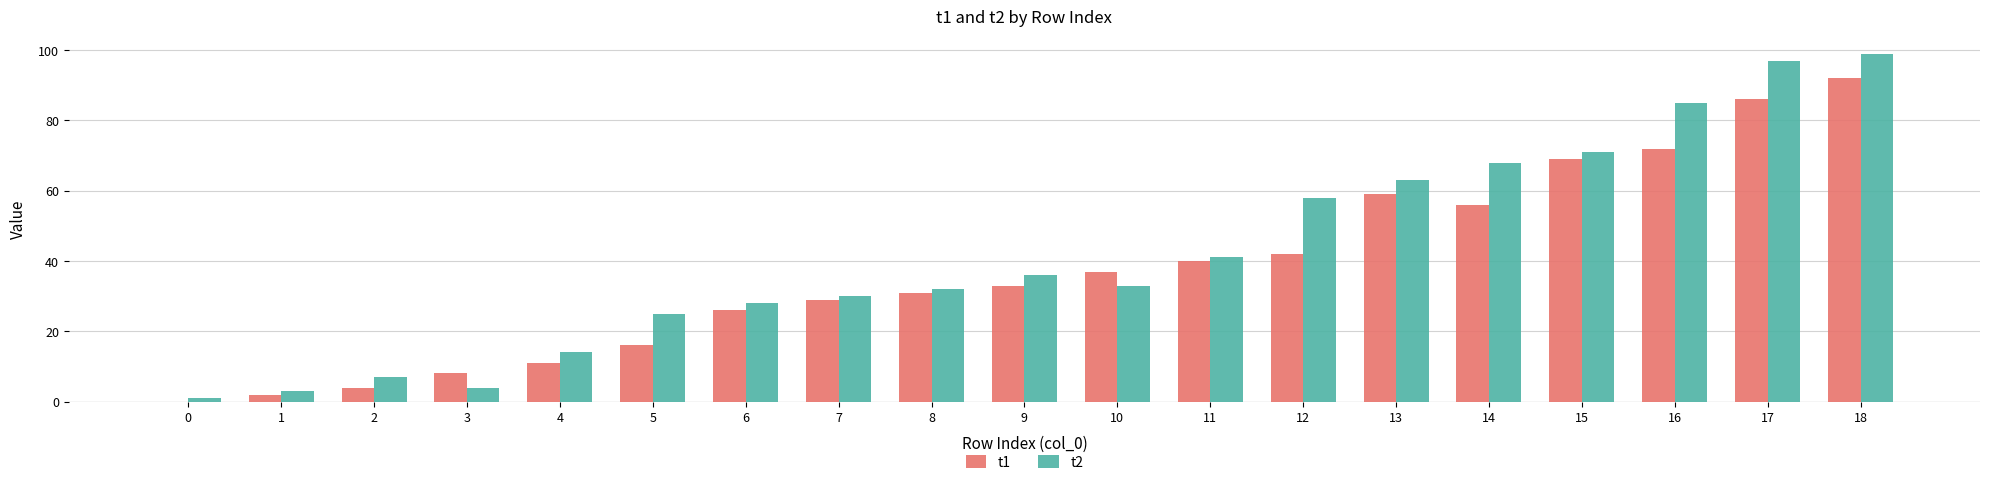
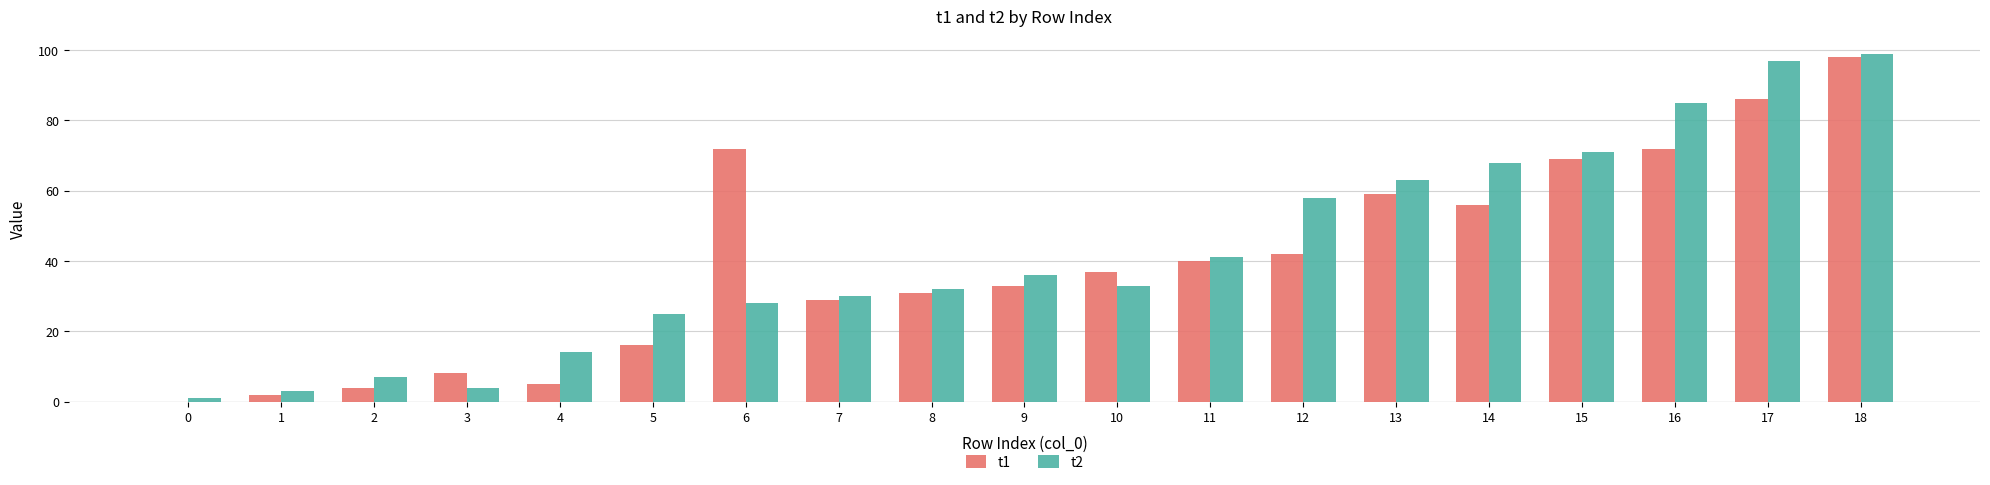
  {
    "t1": {
      "0": 0,
      "1": 2,
      "2": 4,
      "3": 8,
-     "4": 11,
+     "4": 5,
      "5": 16,
-     "6": 26,
+     "6": 72,
      "7": 29,
      "8": 31,
      "9": 33,
      "10": 37,
      "11": 40,
      "12": 42,
      "13": 59,
      "14": 56,
      "15": 69,
      "16": 72,
      "17": 86,
-     "18": 92
+     "18": 98
    },
    "t2": {
      "0": 1,
      "1": 3,
      "2": 7,
      "3": 4,
      "4": 14,
      "5": 25,
      "6": 28,
      "7": 30,
      "8": 32,
      "9": 36,
      "10": 33,
      "11": 41,
      "12": 58,
      "13": 63,
      "14": 68,
      "15": 71,
      "16": 85,
      "17": 97,
      "18": 99
    }
  }
